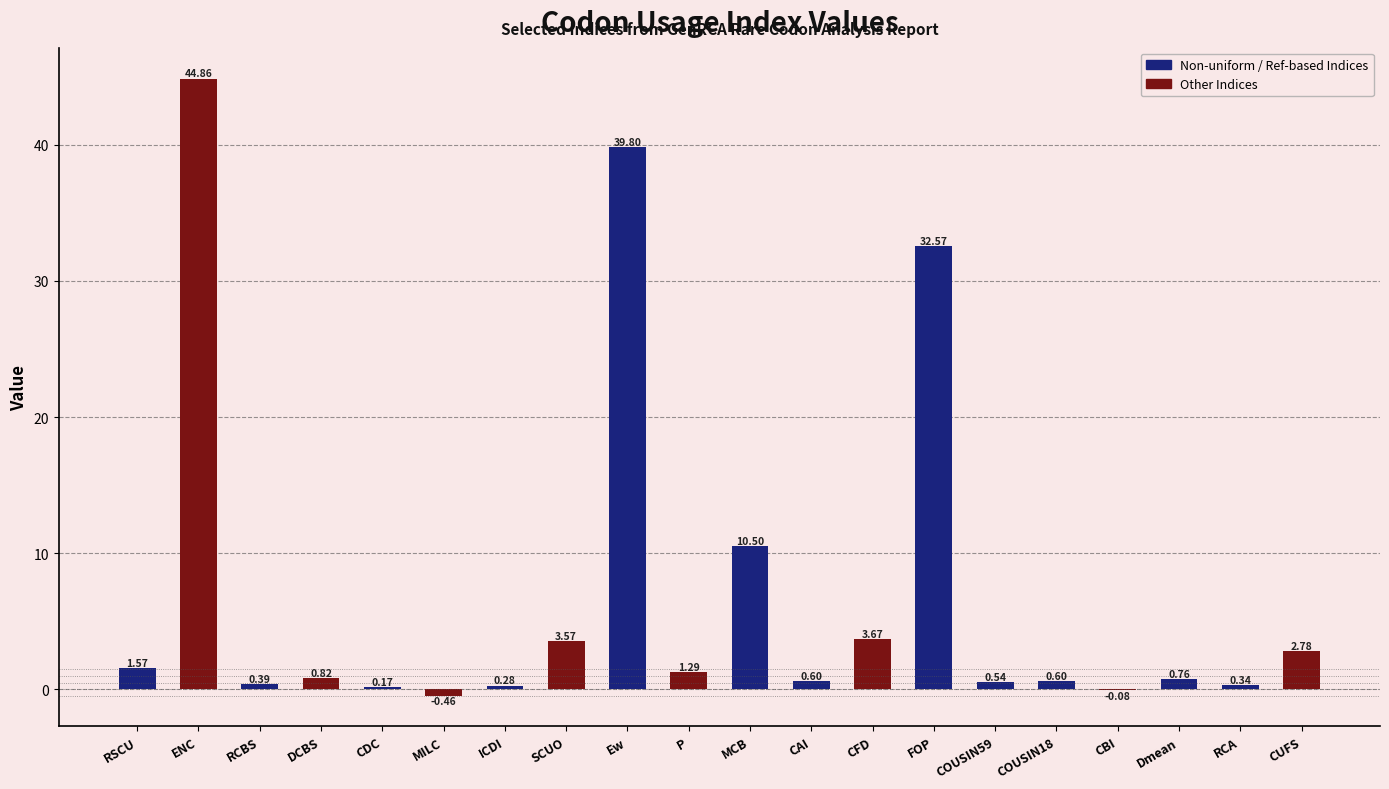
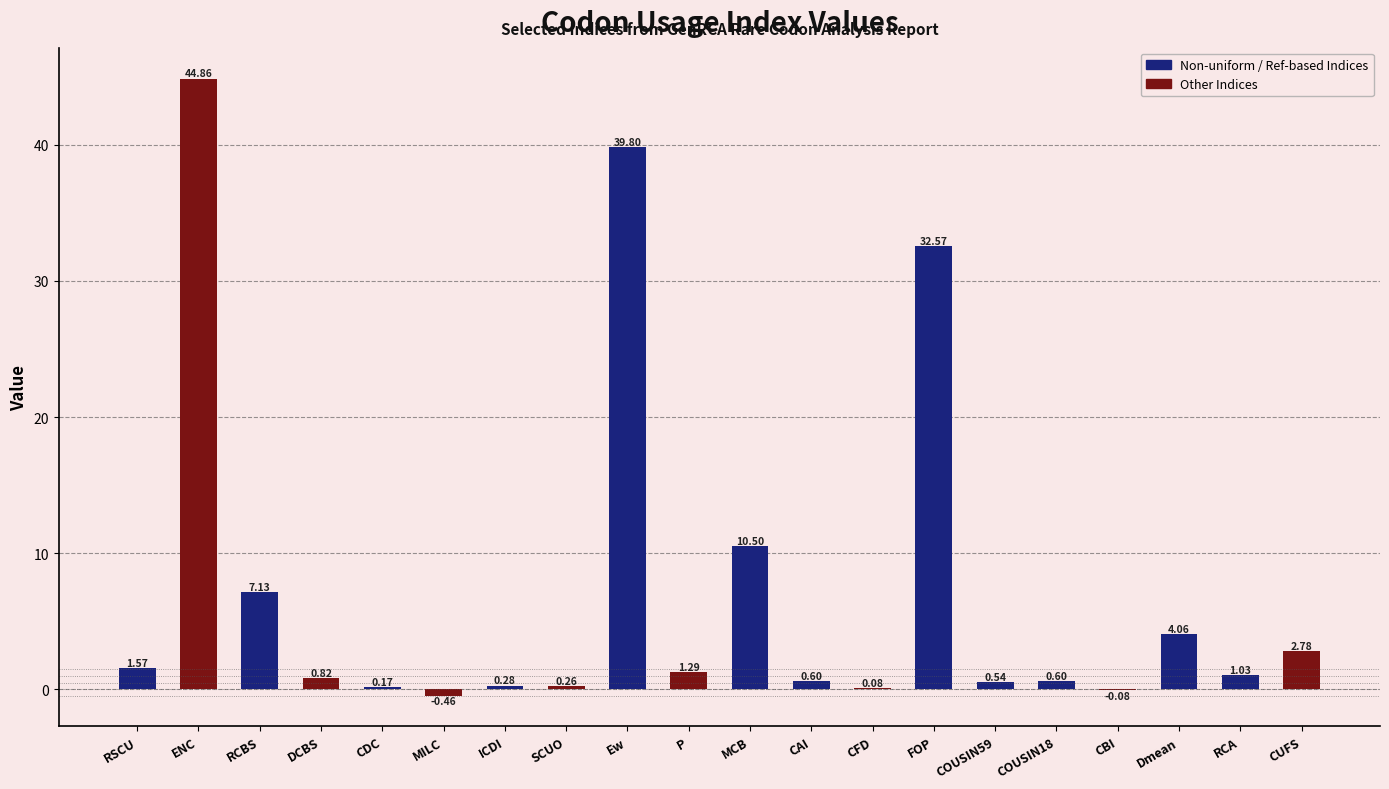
  {
    "RSCU": 1.57,
    "ENC": 44.86,
-   "RCBS": 0.39,
+   "RCBS": 7.13,
    "DCBS": 0.82,
    "CDC": 0.17,
    "MILC": -0.46,
    "ICDI": 0.28,
-   "SCUO": 3.57,
+   "SCUO": 0.26,
    "Ew": 39.80,
    "P": 1.29,
    "MCB": 10.50,
    "CAI": 0.60,
-   "CFD": 3.67,
+   "CFD": 0.08,
    "FOP": 32.57,
    "COUSIN59": 0.54,
    "COUSIN18": 0.60,
    "CBI": -0.08,
-   "Dmean": 0.76,
-   "RCA": 0.34,
+   "Dmean": 4.06,
+   "RCA": 1.03,
    "CUFS": 2.78
  }
